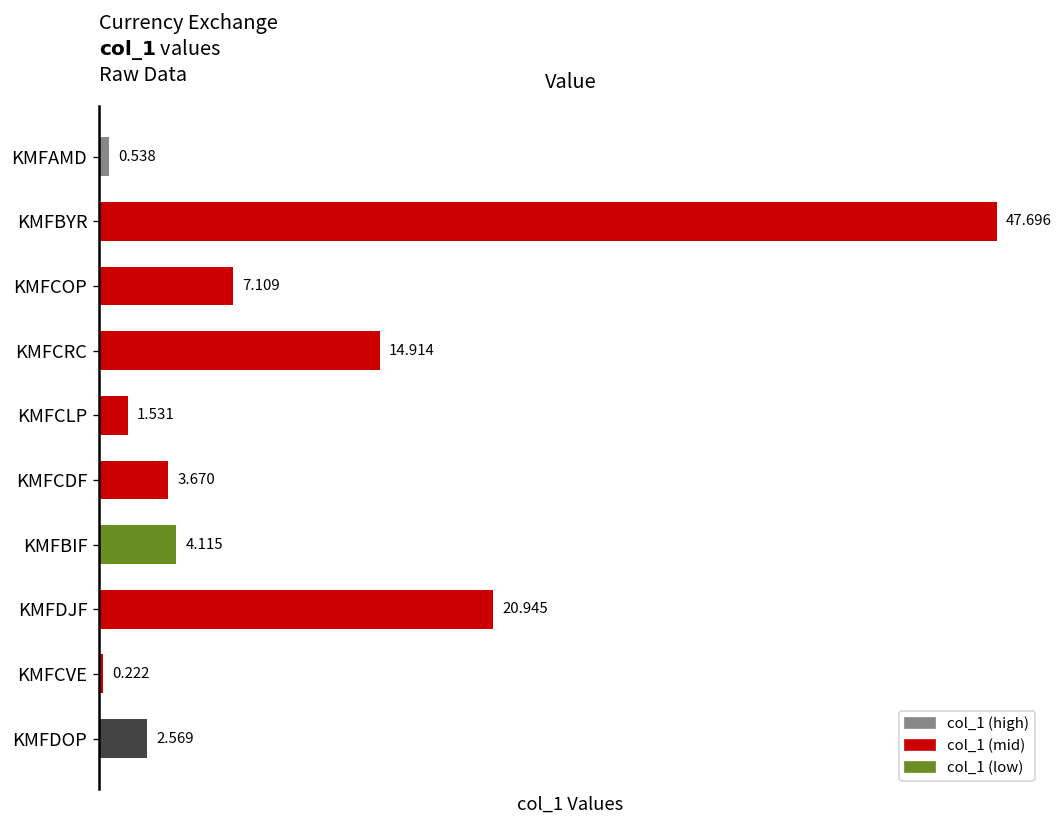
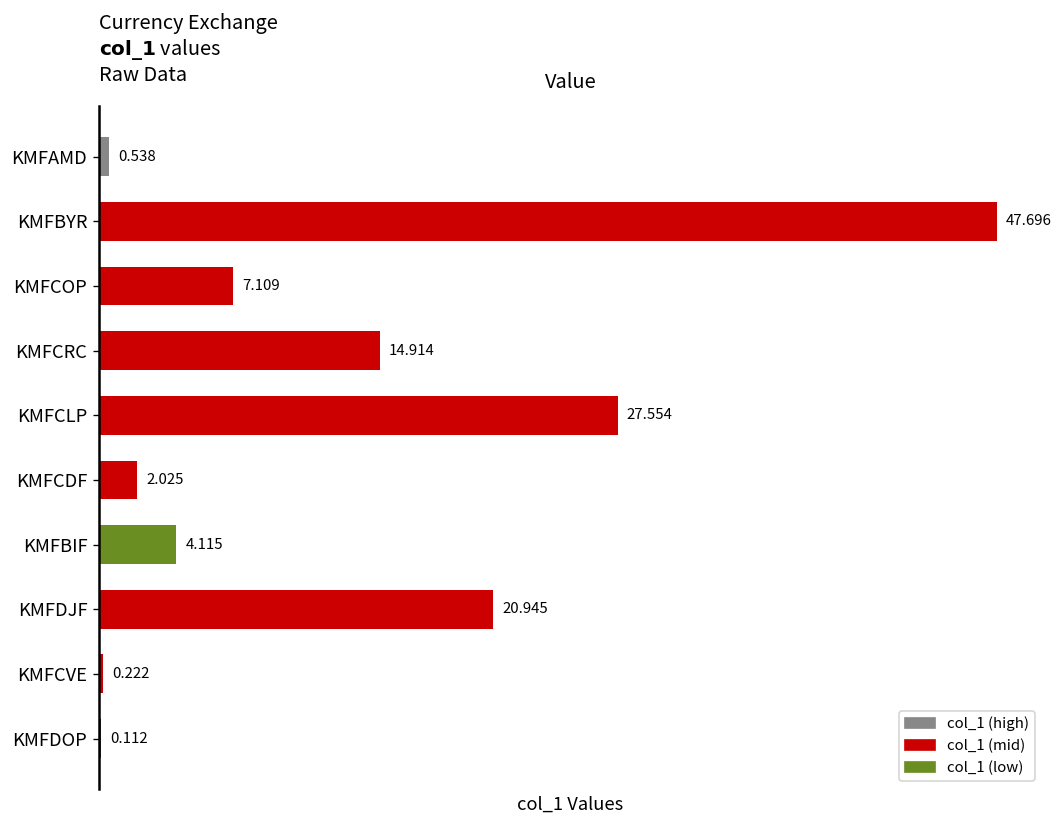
  {
    "KMFAMD": 0.538,
    "KMFBYR": 47.696,
    "KMFCOP": 7.109,
    "KMFCRC": 14.914,
-   "KMFCLP": 1.531,
-   "KMFCDF": 3.670,
+   "KMFCLP": 27.554,
+   "KMFCDF": 2.025,
    "KMFBIF": 4.115,
    "KMFDJF": 20.945,
    "KMFCVE": 0.222,
-   "KMFDOP": 2.569
+   "KMFDOP": 0.112
  }
